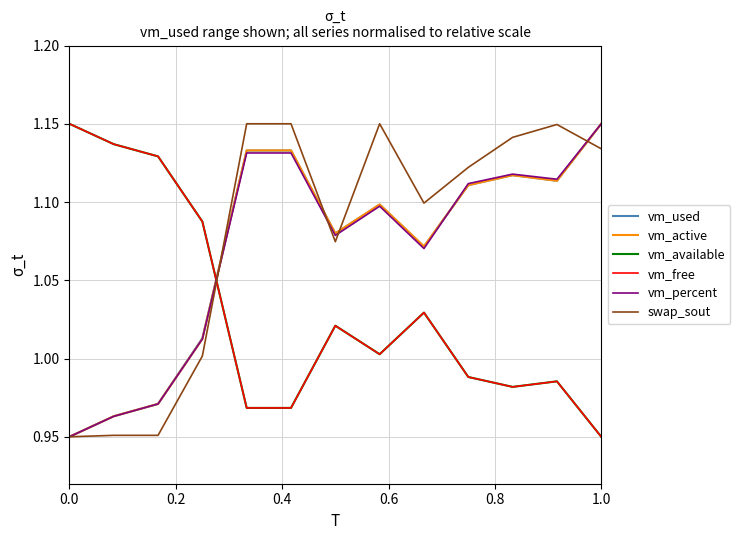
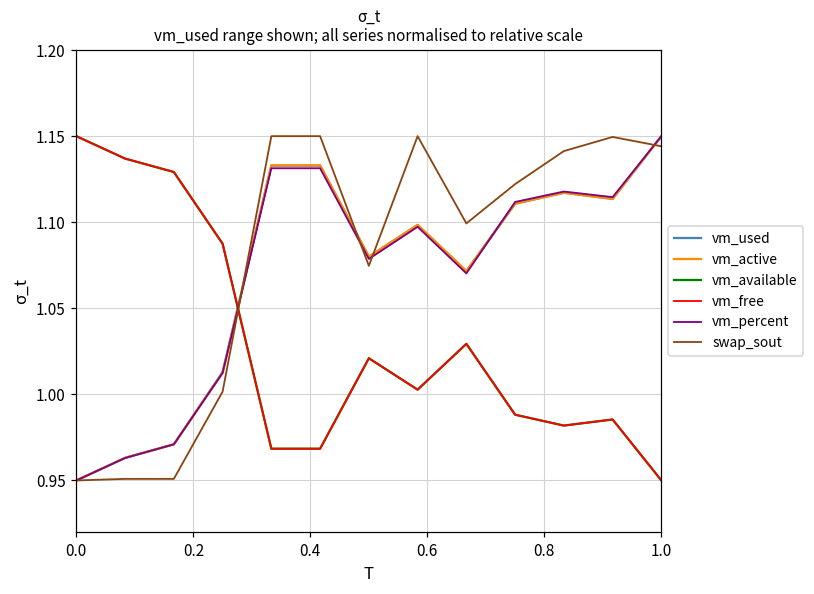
  {
    "vm_free": {
      "0.0": 1.150,
      "1.0": 0.950
    },
    "swap_sout": {
-     "1.0": 1.134
+     "1.0": 1.144
    }
  }
